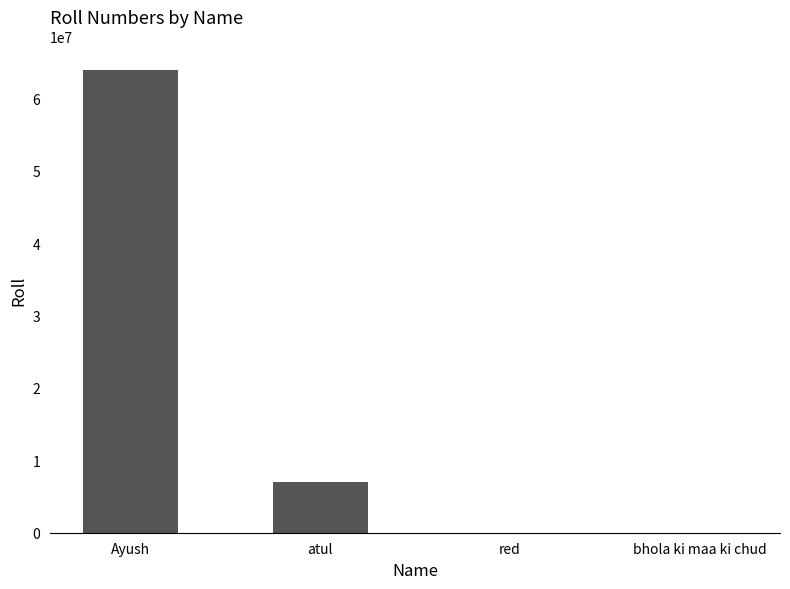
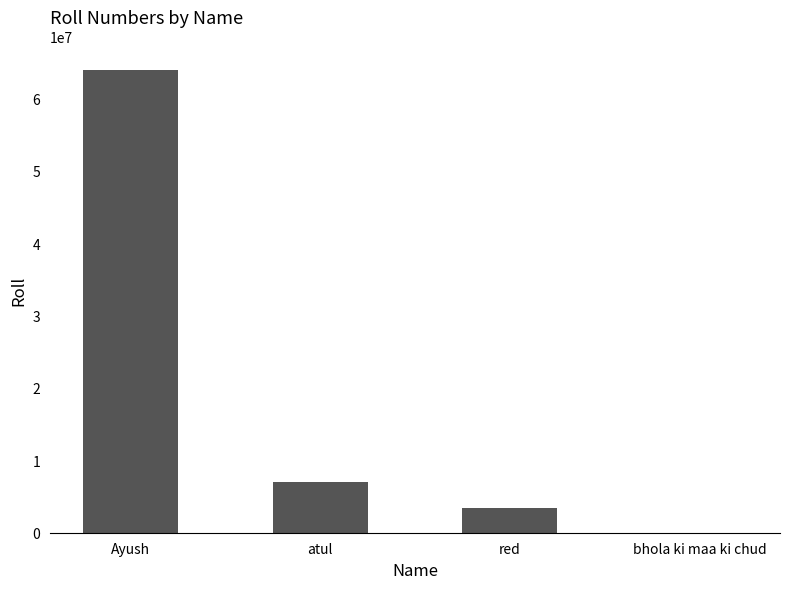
  {
    "Ayush": 64000000,
    "atul": 7000000,
-   "red": 0
+   "red": 3000000
  }
